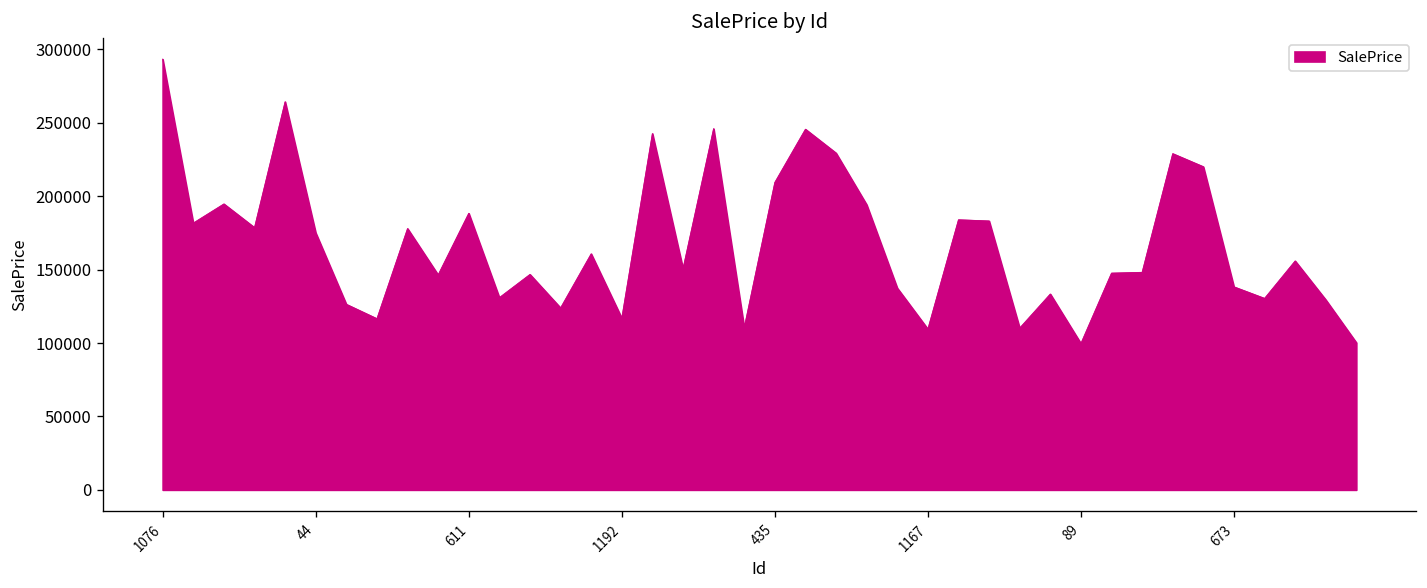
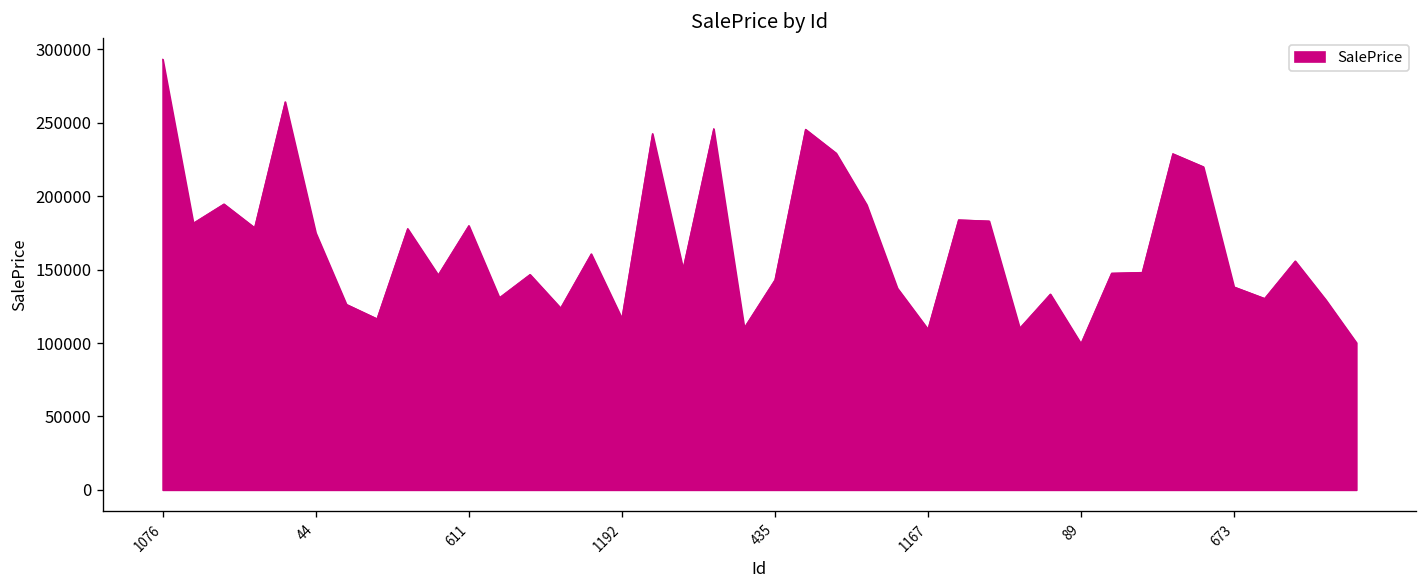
  {
    "1076": 293000,
    "44": 175000,
-   "611": 188000,
+   "611": 180000,
    "1192": 117000,
-   "435": 209000,
+   "435": 143000,
    "1167": 110000,
    "89": 100000,
    "673": 138000
  }
